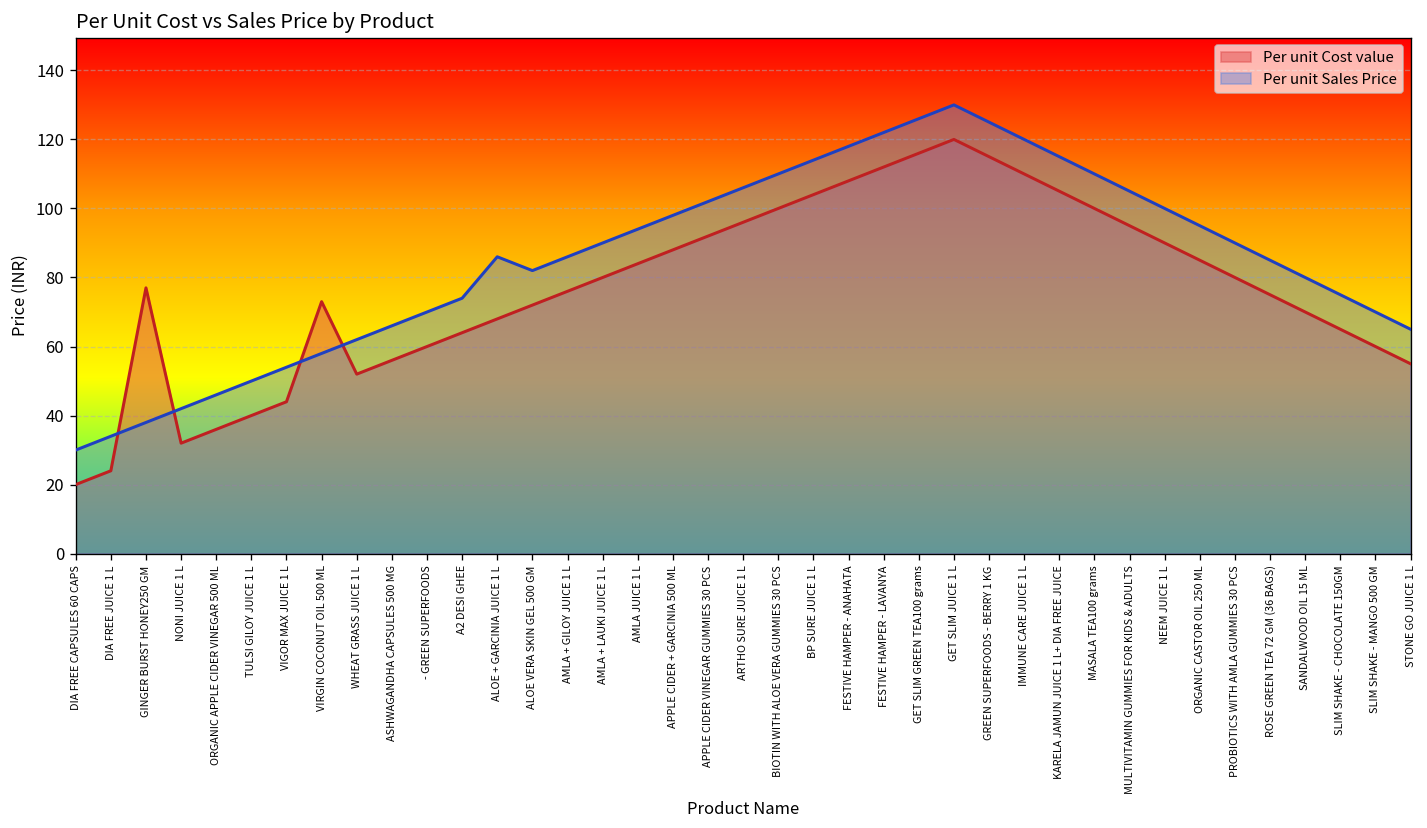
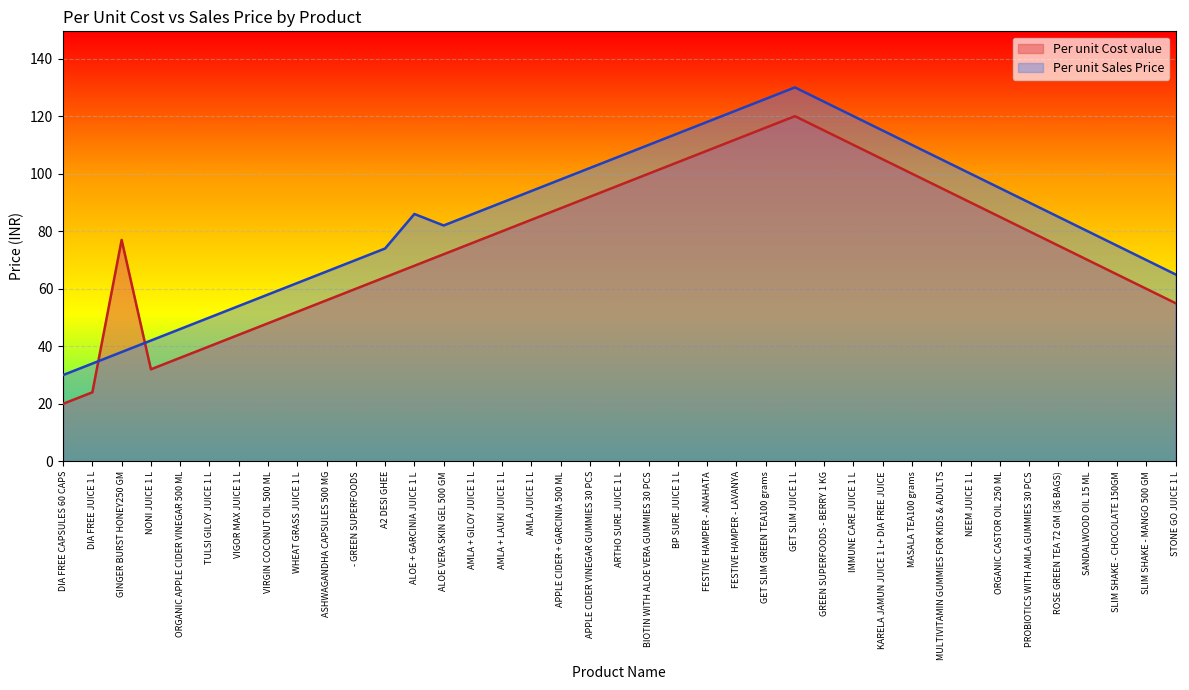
  {
    "Per unit Cost value": {
      "DIA FREE CAPSULES 60 CAPS": 20,
      "DIA FREE JUICE 1 L": 24,
      "GINGER BURST HONEY250 GM": 77,
      "NONI JUICE 1 L": 32,
      "ORGANIC APPLE CIDER VINEGAR 500 ML": 36,
      "TULSI GILOY JUICE 1 L": 40,
      "VIGOR MAX JUICE 1 L": 44,
-     "VIRGIN COCONUT OIL 500 ML": 73,
+     "VIRGIN COCONUT OIL 500 ML": 48,
      "WHEAT GRASS JUICE 1 L": 52,
      "ASHWAGANDHA CAPSULES 500 MG": 56,
      "- GREEN SUPERFOODS": 60,
      "A2 DESI GHEE": 64,
      "ALOE + GARCINIA JUICE 1 L": 68,
      "ALOE VERA SKIN GEL 500 GM": 72,
      "AMLA + GILOY JUICE 1 L": 76,
      "AMLA + LAUKI JUICE 1 L": 80,
      "AMLA JUICE 1 L": 84,
      "APPLE CIDER + GARCINIA 500 ML": 88,
      "APPLE CIDER VINEGAR GUMMIES 30 PCS": 92,
      "ARTHO SURE JUICE 1 L": 96,
      "BIOTIN WITH ALOE VERA GUMMIES 30 PCS": 100,
      "BP SURE JUICE 1 L": 104,
      "FESTIVE HAMPER - ANAHATA": 108,
      "FESTIVE HAMPER - LAVANYA": 112,
      "GET SLIM GREEN TEA100 grams": 116,
      "GET SLIM JUICE 1 L": 120,
      "GREEN SUPERFOODS - BERRY 1 KG": 115,
      "IMMUNE CARE JUICE 1 L": 110,
      "KARELA JAMUN JUICE 1 L+ DIA FREE JUICE": 105,
      "MASALA TEA100 grams": 100,
      "MULTIVITAMIN GUMMIES FOR KIDS & ADULTS": 95,
      "NEEM JUICE 1 L": 90,
      "ORGANIC CASTOR OIL 250 ML": 85,
      "PROBIOTICS WITH AMLA GUMMIES 30 PCS": 80,
      "ROSE GREEN TEA 72 GM (36 BAGS)": 75,
      "SANDALWOOD OIL 15 ML": 70,
      "SLIM SHAKE - CHOCOLATE 150GM": 65,
      "SLIM SHAKE - MANGO 500 GM": 60,
      "STONE GO JUICE 1 L": 55
    },
    "Per unit Sales Price": {
      "DIA FREE CAPSULES 60 CAPS": 30,
      "DIA FREE JUICE 1 L": 34,
      "GINGER BURST HONEY250 GM": 38,
      "NONI JUICE 1 L": 42,
      "ORGANIC APPLE CIDER VINEGAR 500 ML": 46,
      "TULSI GILOY JUICE 1 L": 50,
      "VIGOR MAX JUICE 1 L": 54,
      "VIRGIN COCONUT OIL 500 ML": 58,
      "WHEAT GRASS JUICE 1 L": 62,
      "ASHWAGANDHA CAPSULES 500 MG": 66,
      "- GREEN SUPERFOODS": 70,
      "A2 DESI GHEE": 74,
      "ALOE + GARCINIA JUICE 1 L": 86,
      "ALOE VERA SKIN GEL 500 GM": 82,
      "AMLA + GILOY JUICE 1 L": 86,
      "AMLA + LAUKI JUICE 1 L": 90,
      "AMLA JUICE 1 L": 94,
      "APPLE CIDER + GARCINIA 500 ML": 98,
      "APPLE CIDER VINEGAR GUMMIES 30 PCS": 102,
      "ARTHO SURE JUICE 1 L": 106,
      "BIOTIN WITH ALOE VERA GUMMIES 30 PCS": 110,
      "BP SURE JUICE 1 L": 114,
      "FESTIVE HAMPER - ANAHATA": 118,
      "FESTIVE HAMPER - LAVANYA": 122,
      "GET SLIM GREEN TEA100 grams": 126,
      "GET SLIM JUICE 1 L": 130,
      "GREEN SUPERFOODS - BERRY 1 KG": 125,
      "IMMUNE CARE JUICE 1 L": 120,
      "KARELA JAMUN JUICE 1 L+ DIA FREE JUICE": 115,
      "MASALA TEA100 grams": 110,
      "MULTIVITAMIN GUMMIES FOR KIDS & ADULTS": 105,
      "NEEM JUICE 1 L": 100,
      "ORGANIC CASTOR OIL 250 ML": 95,
      "PROBIOTICS WITH AMLA GUMMIES 30 PCS": 90,
      "ROSE GREEN TEA 72 GM (36 BAGS)": 85,
      "SANDALWOOD OIL 15 ML": 80,
      "SLIM SHAKE - CHOCOLATE 150GM": 75,
      "SLIM SHAKE - MANGO 500 GM": 70,
      "STONE GO JUICE 1 L": 65
    }
  }
